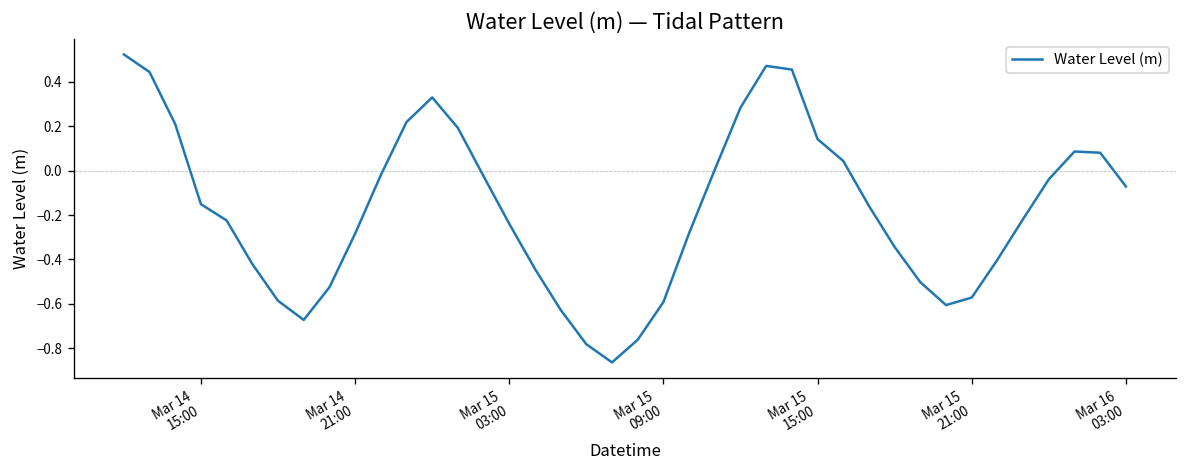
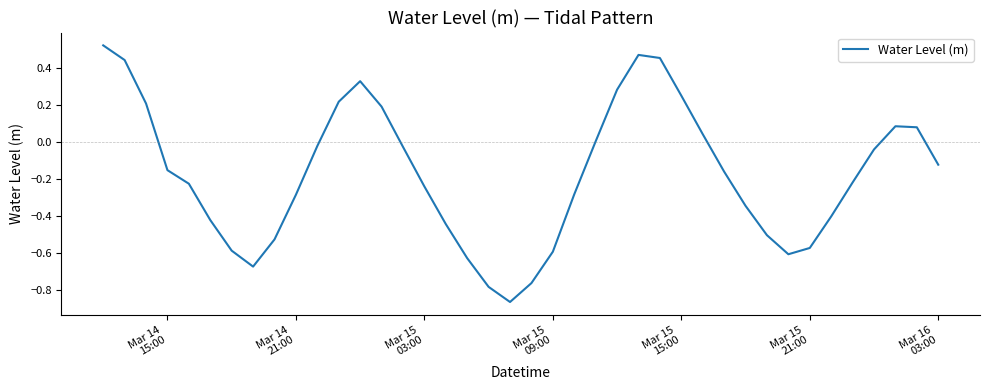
  {
    "Mar 14 15:00": -0.15,
    "Mar 14 21:00": -0.28,
    "Mar 15 03:00": -0.24,
    "Mar 15 09:00": -0.59,
-   "Mar 15 15:00": 0.14,
+   "Mar 15 15:00": 0.25,
    "Mar 15 21:00": -0.57,
-   "Mar 16 03:00": -0.07
+   "Mar 16 03:00": -0.12
  }
